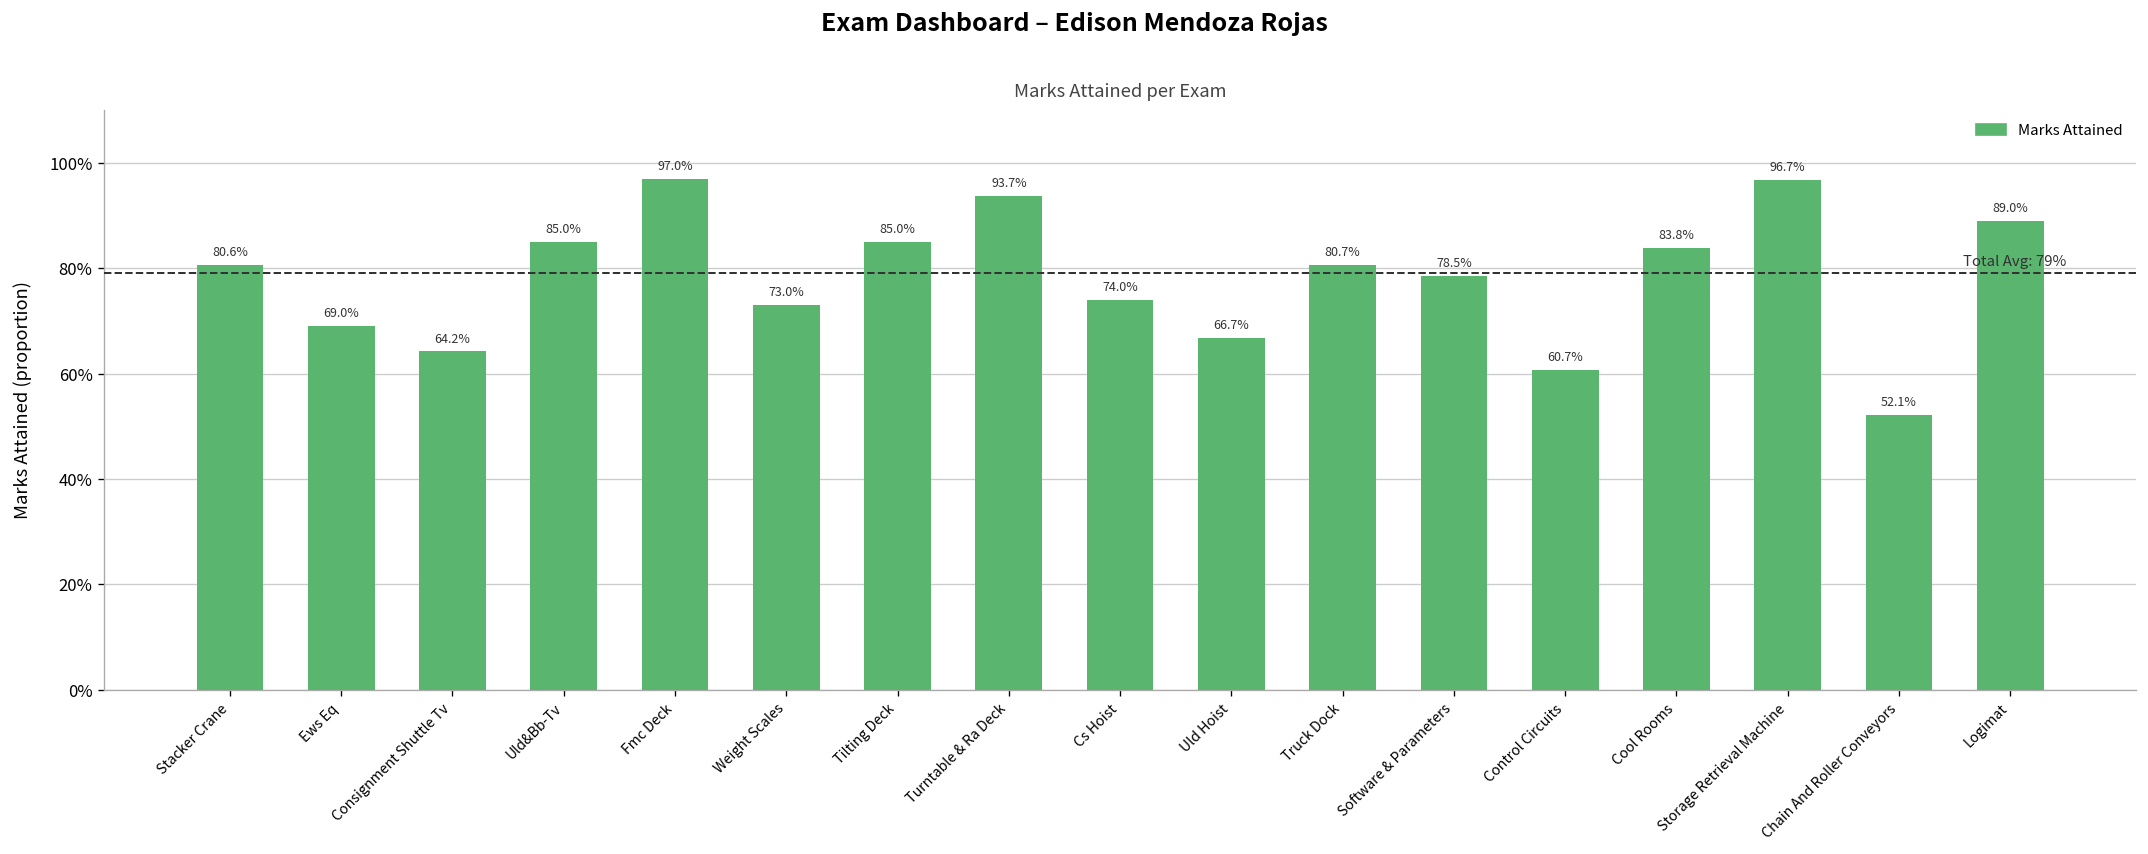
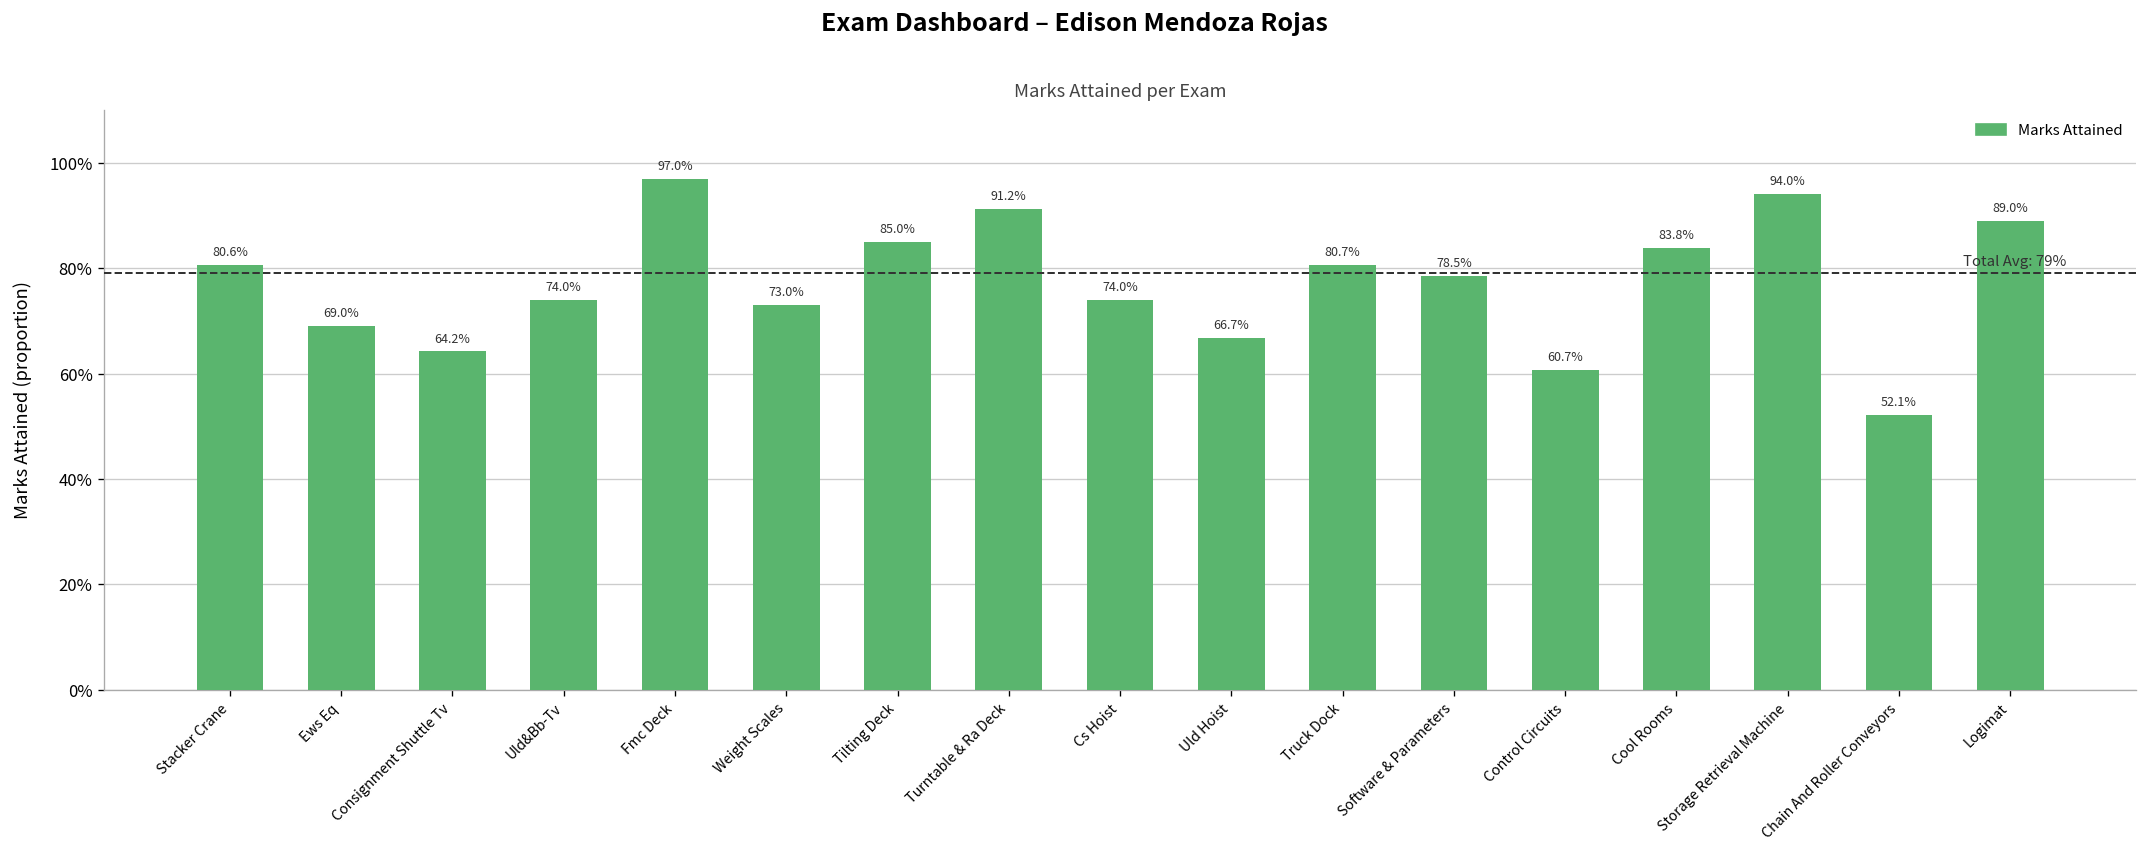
  {
    "Stacker Crane": "80.6%",
    "Ews Eq": "69.0%",
    "Consignment Shuttle Tv": "64.2%",
-   "Uld&Bb-Tv": "85.0%",
+   "Uld&Bb-Tv": "74.0%",
    "Fmc Deck": "97.0%",
    "Weight Scales": "73.0%",
    "Tilting Deck": "85.0%",
-   "Turntable & Ra Deck": "93.7%",
+   "Turntable & Ra Deck": "91.2%",
    "Cs Hoist": "74.0%",
    "Uld Hoist": "66.7%",
    "Truck Dock": "80.7%",
    "Software & Parameters": "78.5%",
    "Control Circuits": "60.7%",
    "Cool Rooms": "83.8%",
-   "Storage Retrieval Machine": "96.7%",
+   "Storage Retrieval Machine": "94.0%",
    "Chain And Roller Conveyors": "52.1%",
    "Logimat": "89.0%"
  }
